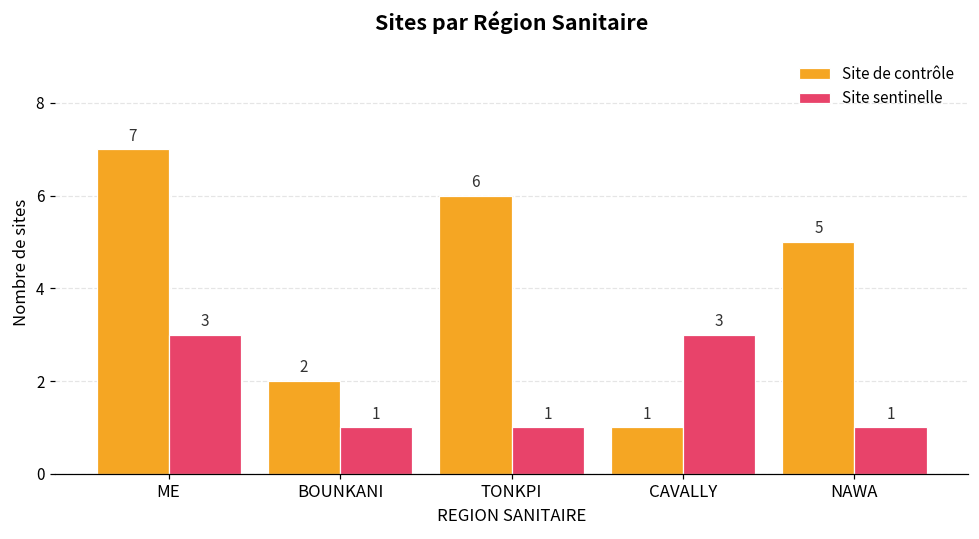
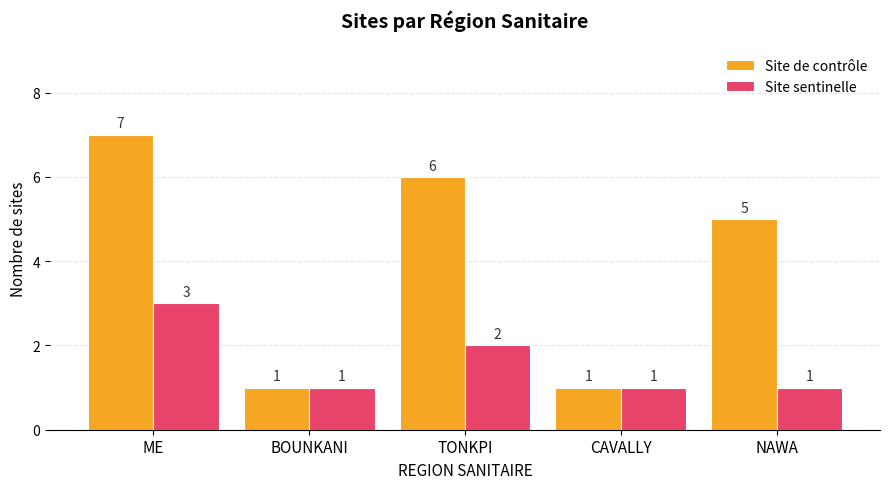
  {
    "Site de contrôle": {
      "ME": 7,
-     "BOUNKANI": 2,
+     "BOUNKANI": 1,
      "TONKPI": 6,
      "CAVALLY": 1,
      "NAWA": 5
    },
    "Site sentinelle": {
      "ME": 3,
      "BOUNKANI": 1,
-     "TONKPI": 1,
-     "CAVALLY": 3,
+     "TONKPI": 2,
+     "CAVALLY": 1,
      "NAWA": 1
    }
  }
